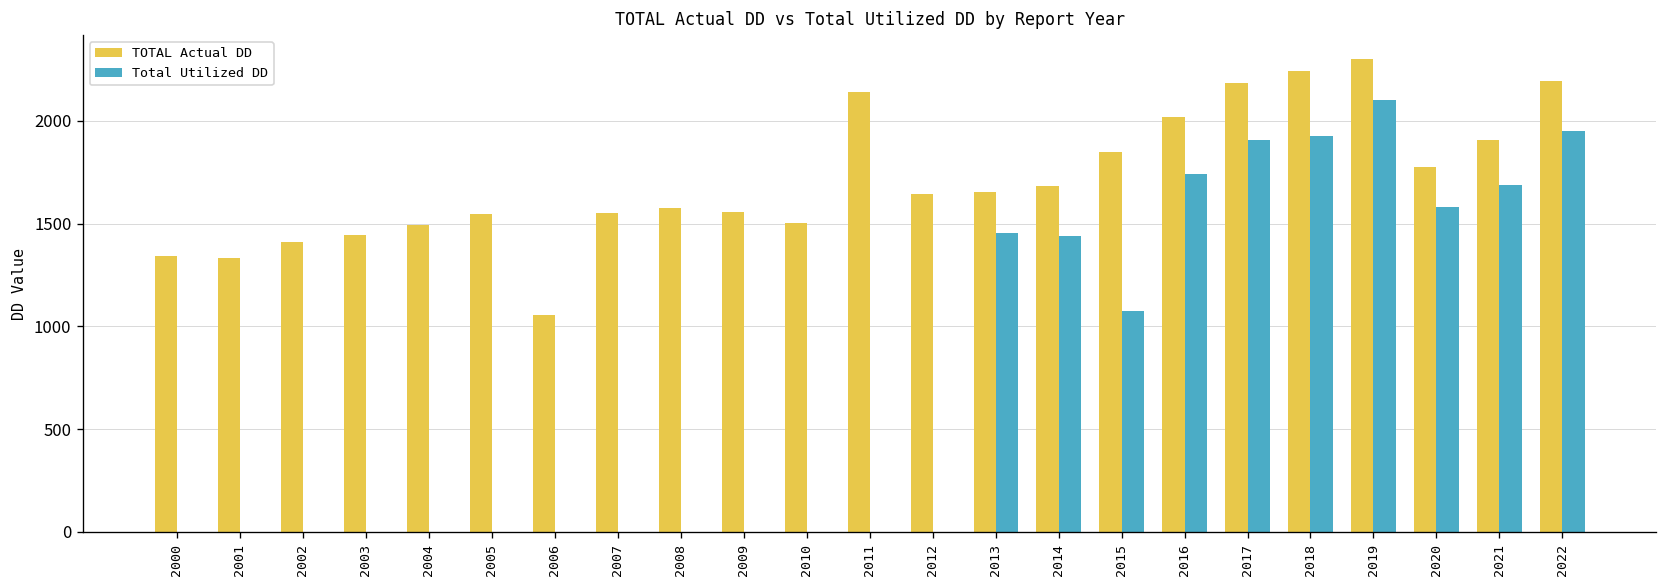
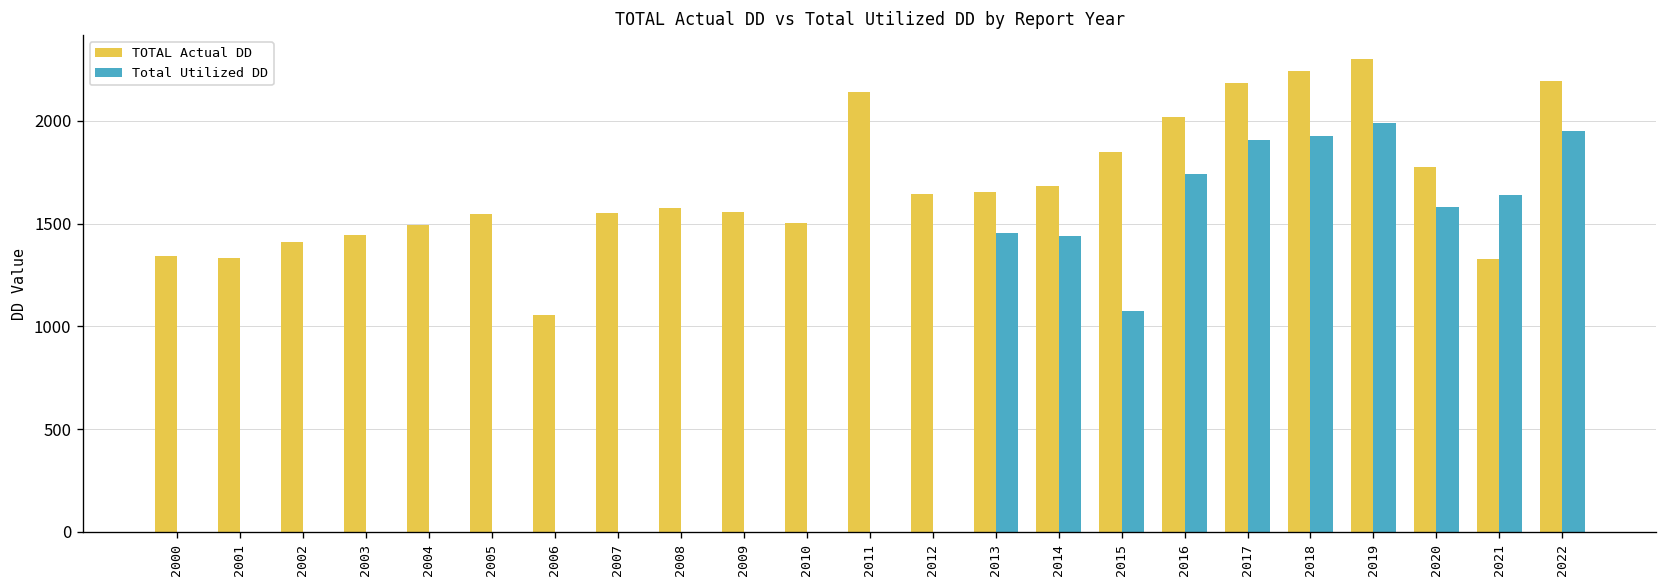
  {
    "TOTAL Actual DD": {
      "2000": 1350,
      "2001": 1340,
      "2002": 1410,
      "2003": 1440,
      "2004": 1500,
      "2005": 1550,
      "2006": 1050,
      "2007": 1550,
      "2008": 1580,
      "2009": 1560,
      "2010": 1500,
      "2011": 2140,
      "2012": 1640,
      "2013": 1660,
      "2014": 1680,
      "2015": 1850,
      "2016": 2020,
      "2017": 2180,
      "2018": 2240,
      "2019": 2300,
      "2020": 1780,
-     "2021": 1910,
+     "2021": 1330,
      "2022": 2200
    },
    "Total Utilized DD": {
      "2000": 0,
      "2001": 0,
      "2002": 0,
      "2003": 0,
      "2004": 0,
      "2005": 0,
      "2006": 0,
      "2007": 0,
      "2008": 0,
      "2009": 0,
      "2010": 0,
      "2011": 0,
      "2012": 0,
      "2013": 1460,
      "2014": 1440,
      "2015": 1080,
      "2016": 1740,
      "2017": 1910,
      "2018": 1930,
-     "2019": 2100,
+     "2019": 1990,
      "2020": 1580,
-     "2021": 1690,
+     "2021": 1640,
      "2022": 1950
    }
  }
